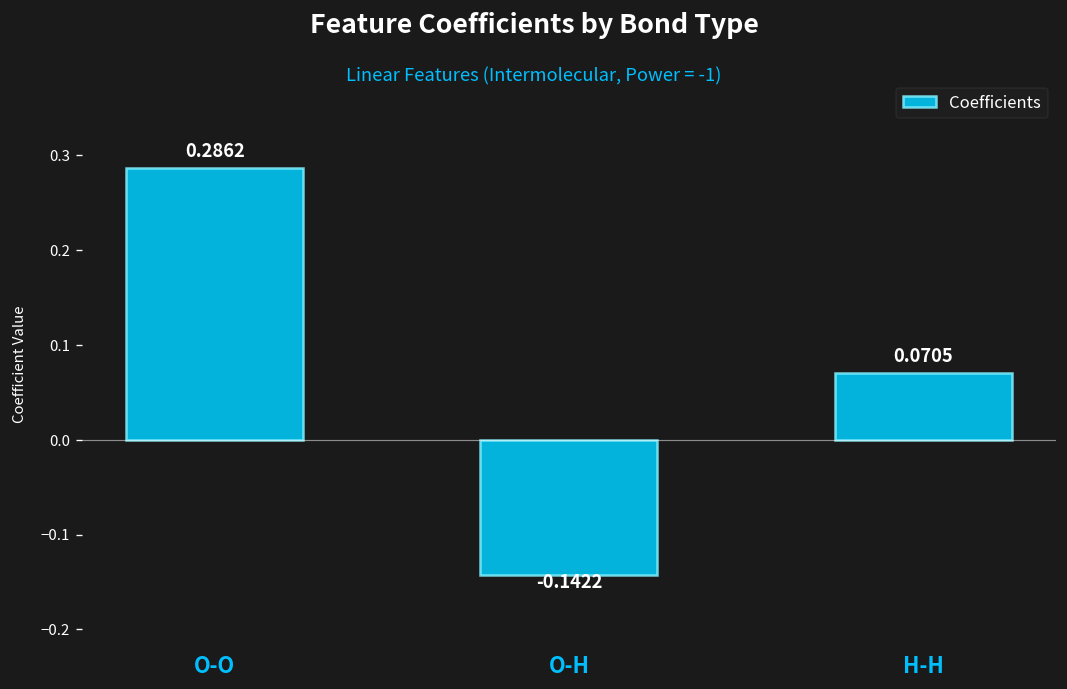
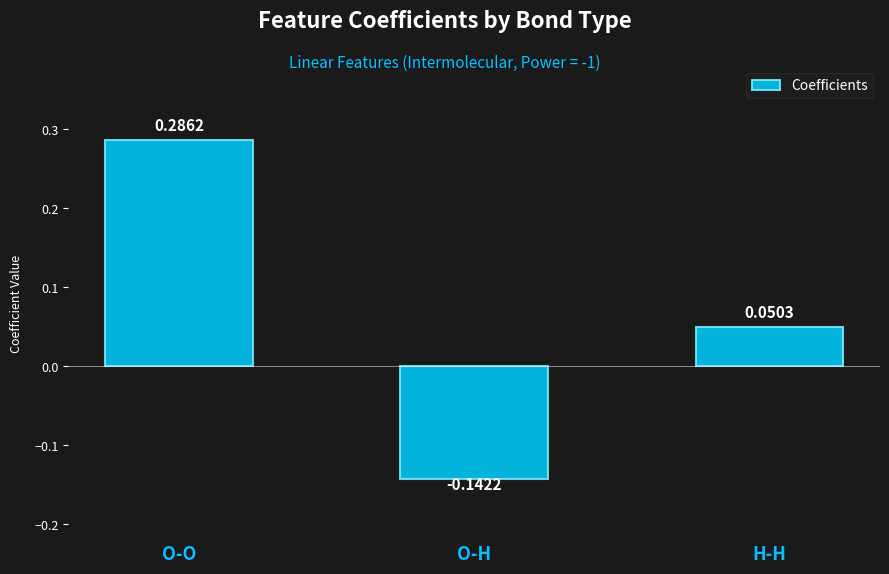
  {
    "O-O": 0.2862,
    "O-H": -0.1422,
-   "H-H": 0.0705
+   "H-H": 0.0503
  }
